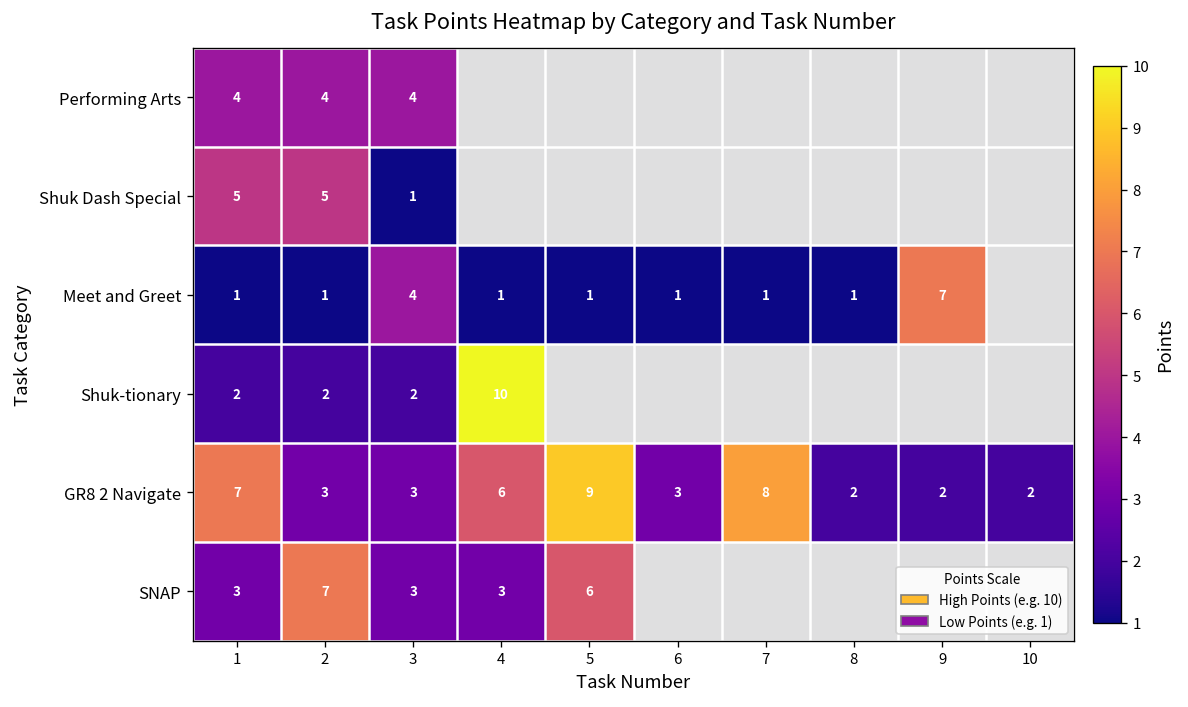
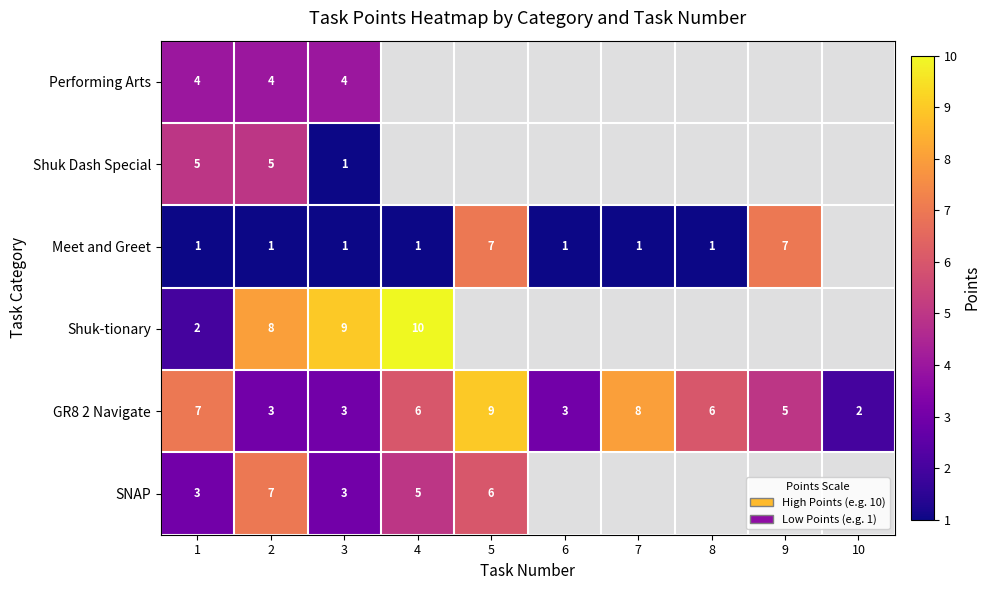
  {
    "Performing Arts": {
      "1": 4,
      "2": 4,
      "3": 4
    },
    "Shuk Dash Special": {
      "1": 5,
      "2": 5,
      "3": 1
    },
    "Meet and Greet": {
      "1": 1,
      "2": 1,
-     "3": 4,
+     "3": 1,
      "4": 1,
-     "5": 1,
+     "5": 7,
      "6": 1,
      "7": 1,
      "8": 1,
      "9": 7
    },
    "Shuk-tionary": {
      "1": 2,
-     "2": 2,
-     "3": 2,
+     "2": 8,
+     "3": 9,
      "4": 10
    },
    "GR8 2 Navigate": {
      "1": 7,
      "2": 3,
      "3": 3,
      "4": 6,
      "5": 9,
      "6": 3,
      "7": 8,
-     "8": 2,
-     "9": 2,
+     "8": 6,
+     "9": 5,
      "10": 2
    },
    "SNAP": {
      "1": 3,
      "2": 7,
      "3": 3,
-     "4": 3,
+     "4": 5,
      "5": 6
    }
  }
